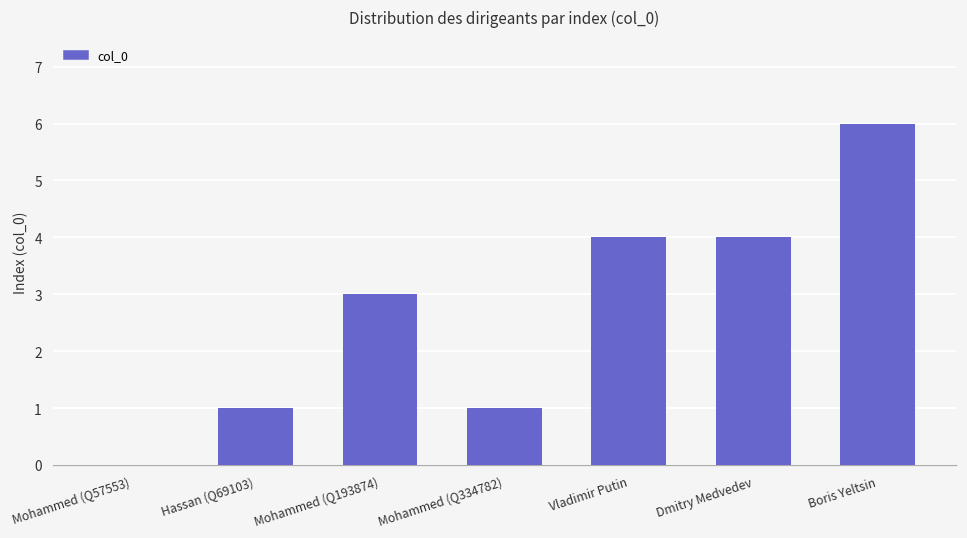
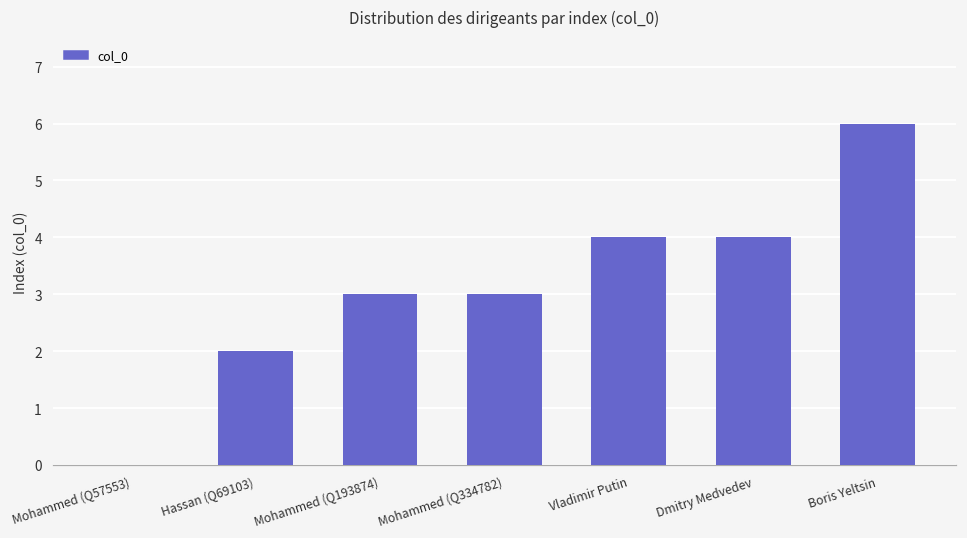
  {
    "Mohammed (Q57553)": 0,
-   "Hassan (Q69103)": 1,
+   "Hassan (Q69103)": 2,
    "Mohammed (Q193874)": 3,
-   "Mohammed (Q334782)": 1,
+   "Mohammed (Q334782)": 3,
    "Vladimir Putin": 4,
    "Dmitry Medvedev": 4,
    "Boris Yeltsin": 6
  }
